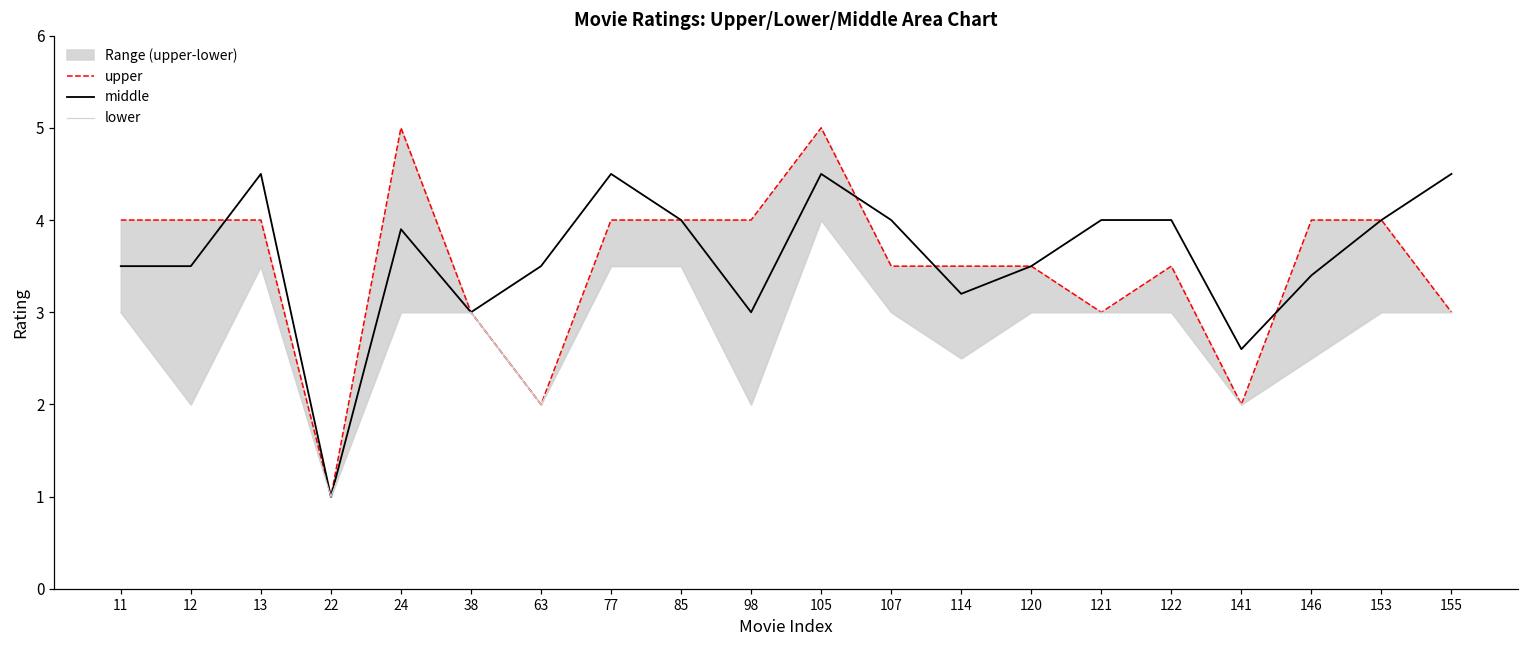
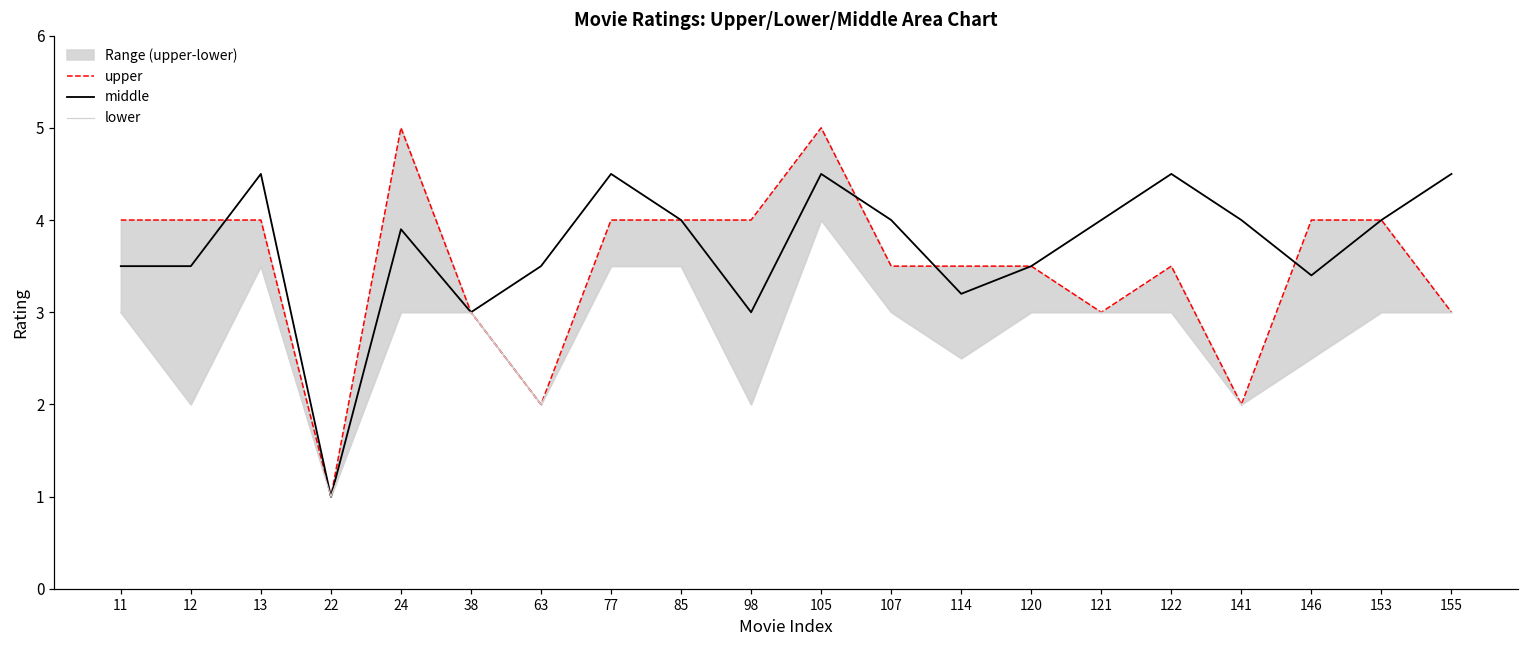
  {
    "middle": {
      "11": 3.5,
      "12": 3.5,
      "13": 4.5,
      "24": 3.9,
      "63": 3.5,
      "77": 4.5,
      "98": 3.0,
      "105": 4.5,
      "107": 4.0,
      "114": 3.2,
      "121": 4.0,
-     "122": 4.0,
-     "141": 2.6,
+     "122": 4.5,
+     "141": 4.0,
      "146": 3.4,
      "155": 4.5
    }
  }
